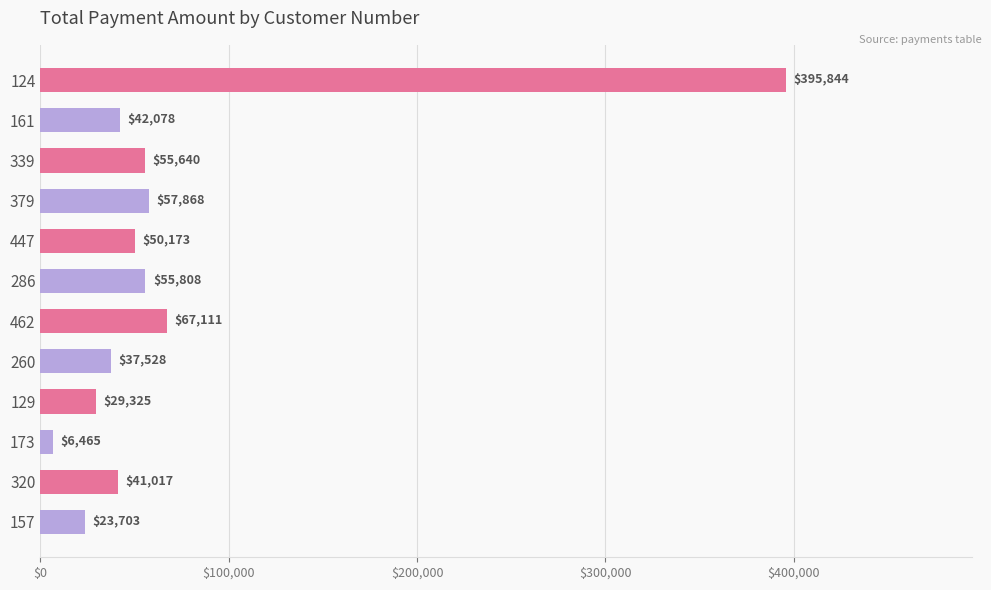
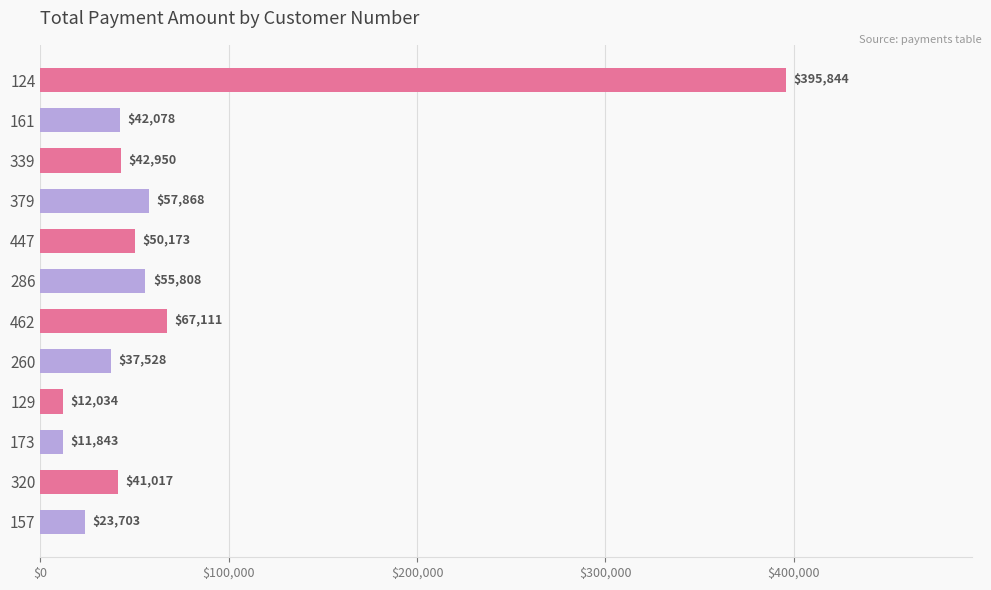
  {
    "124": "$395,844",
    "161": "$42,078",
-   "339": "$55,640",
+   "339": "$42,950",
    "379": "$57,868",
    "447": "$50,173",
    "286": "$55,808",
    "462": "$67,111",
    "260": "$37,528",
-   "129": "$29,325",
-   "173": "$6,465",
+   "129": "$12,034",
+   "173": "$11,843",
    "320": "$41,017",
    "157": "$23,703"
  }
